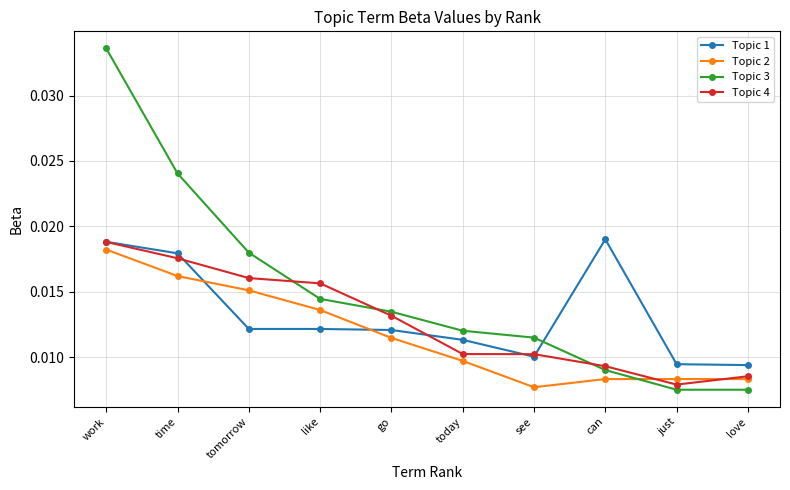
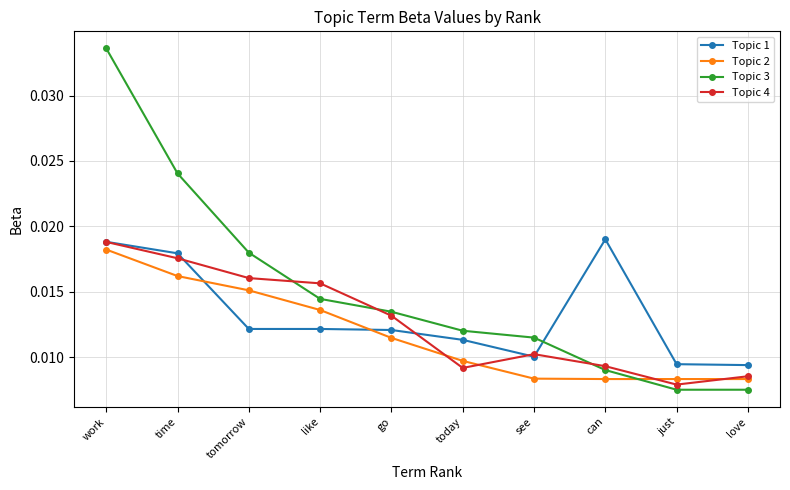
  {
    "Topic 1": {
      "time": 0.0179,
      "tomorrow": 0.0122,
      "like": 0.0122,
      "go": 0.0121,
      "today": 0.0113,
      "can": 0.0190,
      "just": 0.0095,
      "love": 0.0094
    },
    "Topic 2": {
      "work": 0.0182,
      "time": 0.0162,
      "tomorrow": 0.0151,
      "like": 0.0136,
      "go": 0.0115,
      "today": 0.0097,
-     "see": 0.0077,
+     "see": 0.0084,
      "can": 0.0083,
      "just": 0.0083,
      "love": 0.0083
    },
    "Topic 3": {
      "work": 0.0336,
      "time": 0.0240,
      "tomorrow": 0.0180,
      "like": 0.0145,
      "go": 0.0135,
      "today": 0.0120,
      "see": 0.0115,
      "can": 0.0090,
      "just": 0.0075,
      "love": 0.0075
    },
    "Topic 4": {
      "time": 0.0176,
      "tomorrow": 0.0160,
      "like": 0.0156,
      "go": 0.0132,
-     "today": 0.0102,
+     "today": 0.0092,
      "can": 0.0093,
      "just": 0.0079,
      "love": 0.0085
    }
  }
